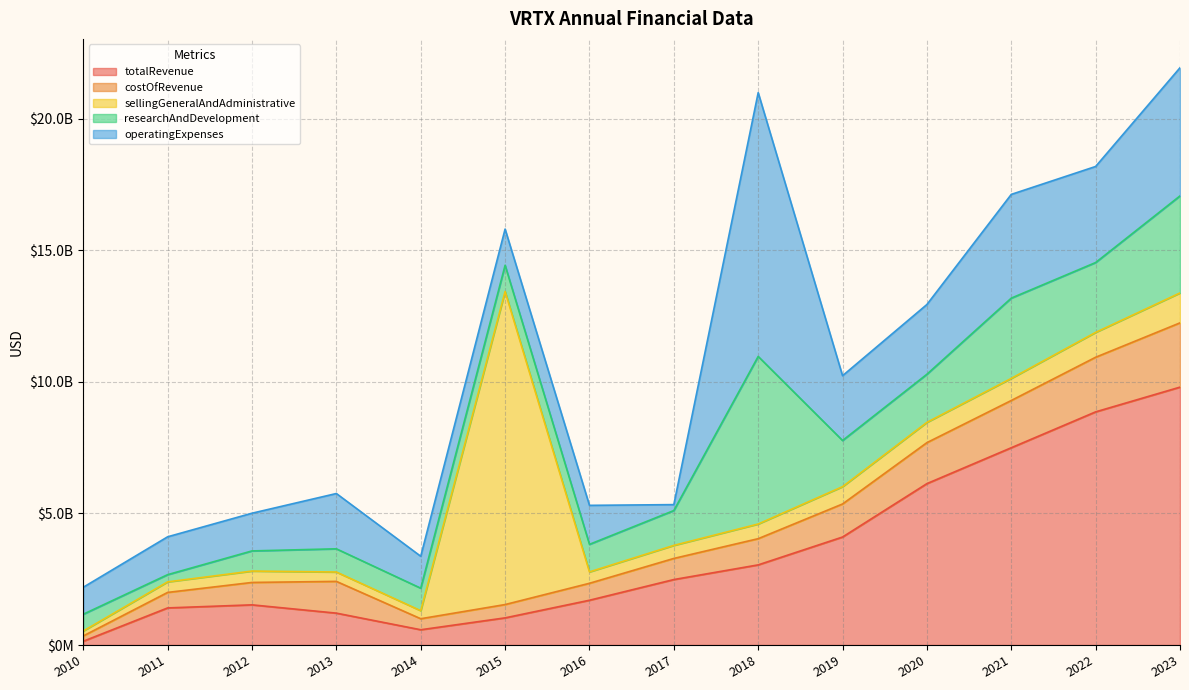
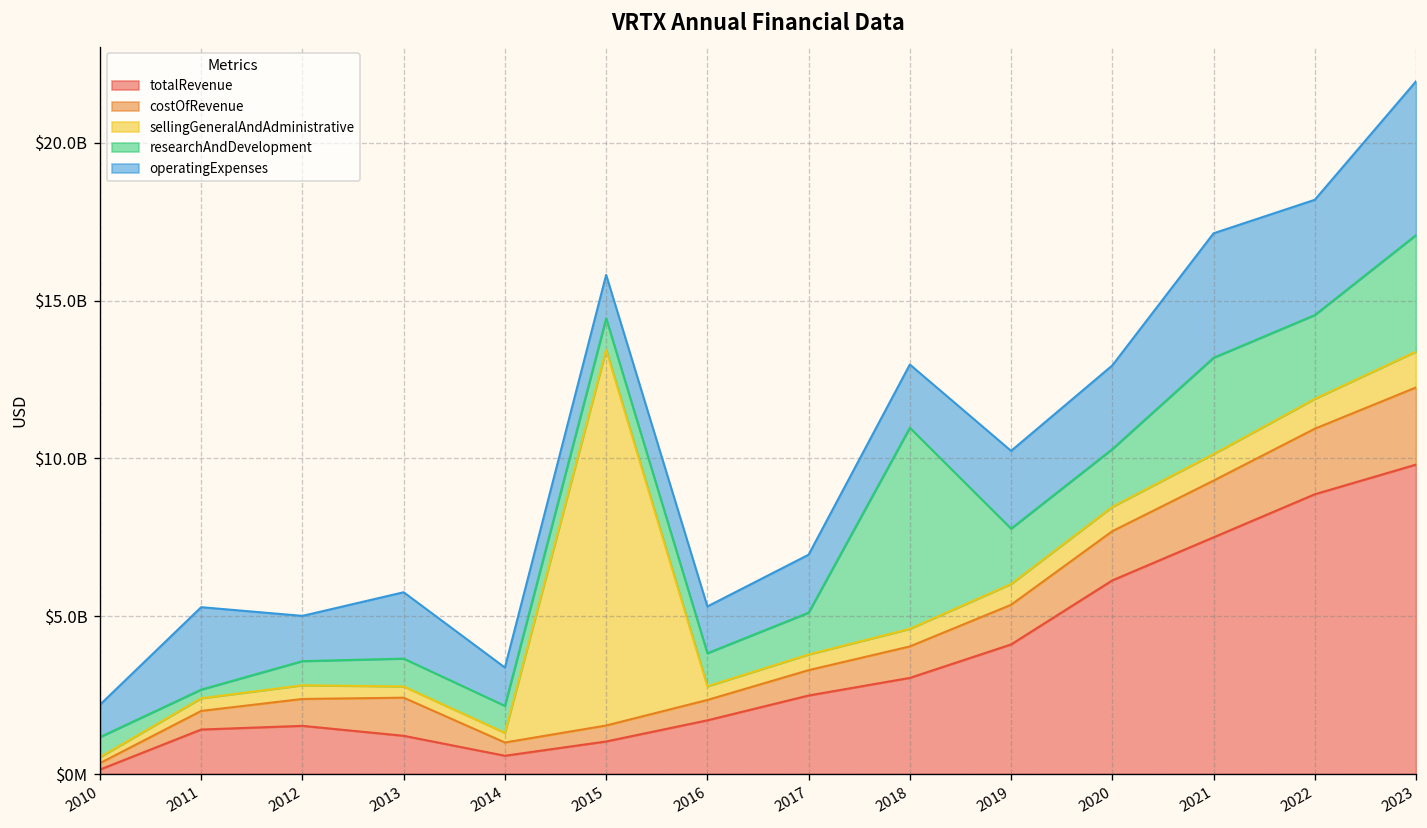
  {
    "sellingGeneralAndAdministrative": {
      "2010": "$200000000",
      "2011": "$400000000",
      "2012": "$400000000",
      "2013": "$400000000",
      "2014": "$300000000",
      "2015": "$11900000000",
      "2016": "$400000000",
      "2017": "$500000000",
      "2018": "$600000000",
      "2019": "$700000000",
      "2020": "$800000000",
      "2021": "$800000000",
      "2022": "$900000000",
      "2023": "$1100000000"
    },
    "researchAndDevelopment": {
      "2010": "$600000000",
      "2011": "$300000000",
      "2012": "$800000000",
      "2013": "$900000000",
      "2014": "$900000000",
      "2015": "$1000000000",
      "2016": "$1000000000",
      "2017": "$1300000000",
      "2018": "$6400000000",
      "2019": "$1800000000",
      "2020": "$1800000000",
      "2021": "$3100000000",
      "2022": "$2700000000",
      "2023": "$3700000000"
    },
    "operatingExpenses": {
      "2010": "$1000000000",
-     "2011": "$1400000000",
+     "2011": "$2600000000",
      "2012": "$1400000000",
      "2013": "$2100000000",
      "2014": "$1200000000",
      "2015": "$1400000000",
      "2016": "$1500000000",
-     "2017": "$200000000",
-     "2018": "$10000000000",
+     "2017": "$1800000000",
+     "2018": "$2000000000",
      "2019": "$2500000000",
      "2020": "$2700000000",
      "2021": "$3900000000",
      "2022": "$3700000000",
      "2023": "$4900000000"
    }
  }
